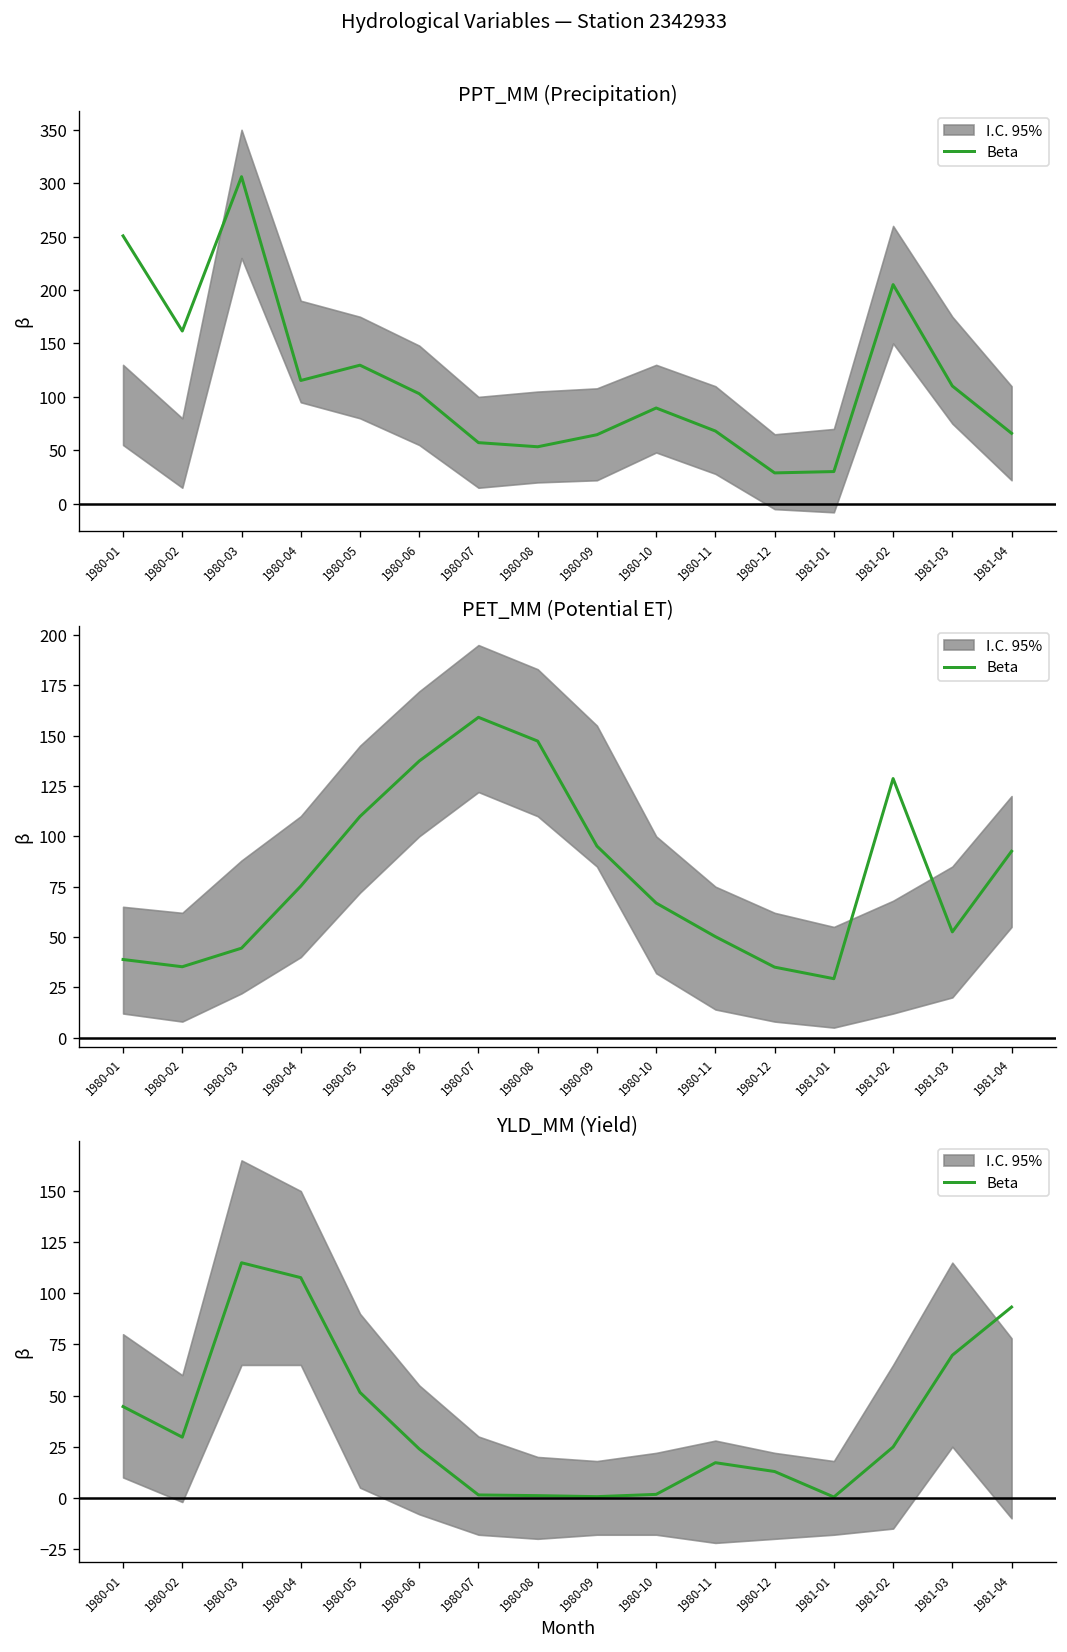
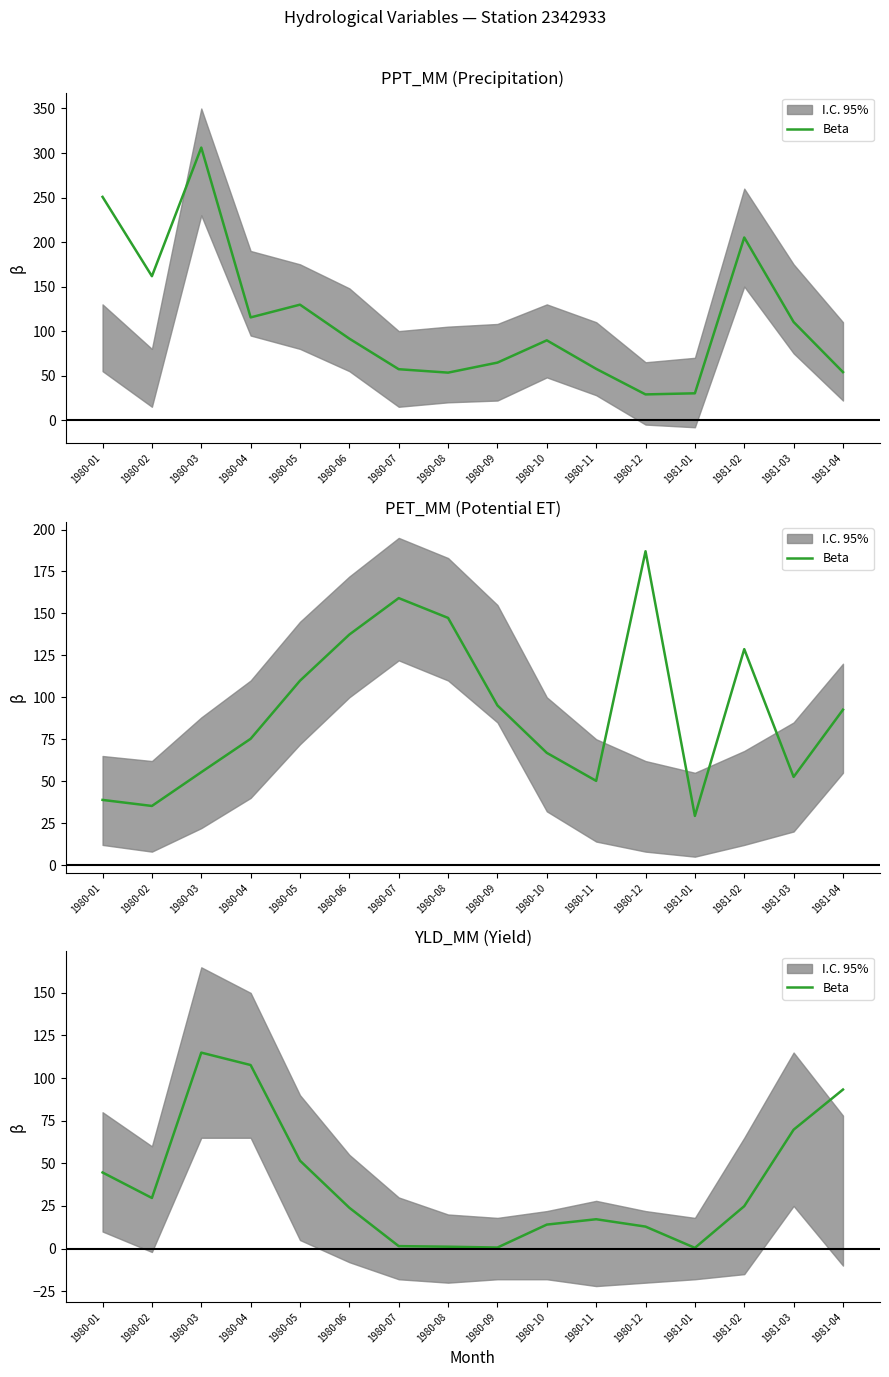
  {
    "PPT_MM (Precipitation)": {
      "Beta": {
        "1980-01": 250,
        "1980-02": 160,
        "1980-03": 310,
        "1980-04": 120,
        "1980-05": 130,
-       "1980-06": 100,
+       "1980-06": 90,
        "1980-07": 60,
        "1980-08": 50,
        "1980-09": 60,
        "1980-10": 90,
-       "1980-11": 70,
+       "1980-11": 60,
        "1980-12": 30,
        "1981-01": 30,
        "1981-02": 210,
        "1981-03": 110,
-       "1981-04": 70
+       "1981-04": 50
      }
    },
    "PET_MM (Potential ET)": {
      "Beta": {
        "1980-01": 39,
        "1980-02": 35,
-       "1980-03": 44,
+       "1980-03": 55,
        "1980-04": 75,
        "1980-05": 110,
        "1980-06": 137,
        "1980-07": 159,
        "1980-08": 147,
        "1980-09": 95,
        "1980-10": 67,
        "1980-11": 50,
-       "1980-12": 35,
+       "1980-12": 187,
        "1981-01": 29,
        "1981-02": 129,
        "1981-03": 53,
        "1981-04": 93
      }
    },
    "YLD_MM (Yield)": {
      "Beta": {
        "1980-01": 45,
        "1980-02": 30,
        "1980-03": 115,
        "1980-04": 108,
        "1980-05": 52,
        "1980-06": 24,
        "1980-07": 1,
        "1980-08": 1,
        "1980-09": 1,
-       "1980-10": 2,
+       "1980-10": 14,
        "1980-11": 17,
        "1980-12": 13,
        "1981-01": 0,
        "1981-02": 25,
        "1981-03": 70,
        "1981-04": 93
      }
    }
  }
